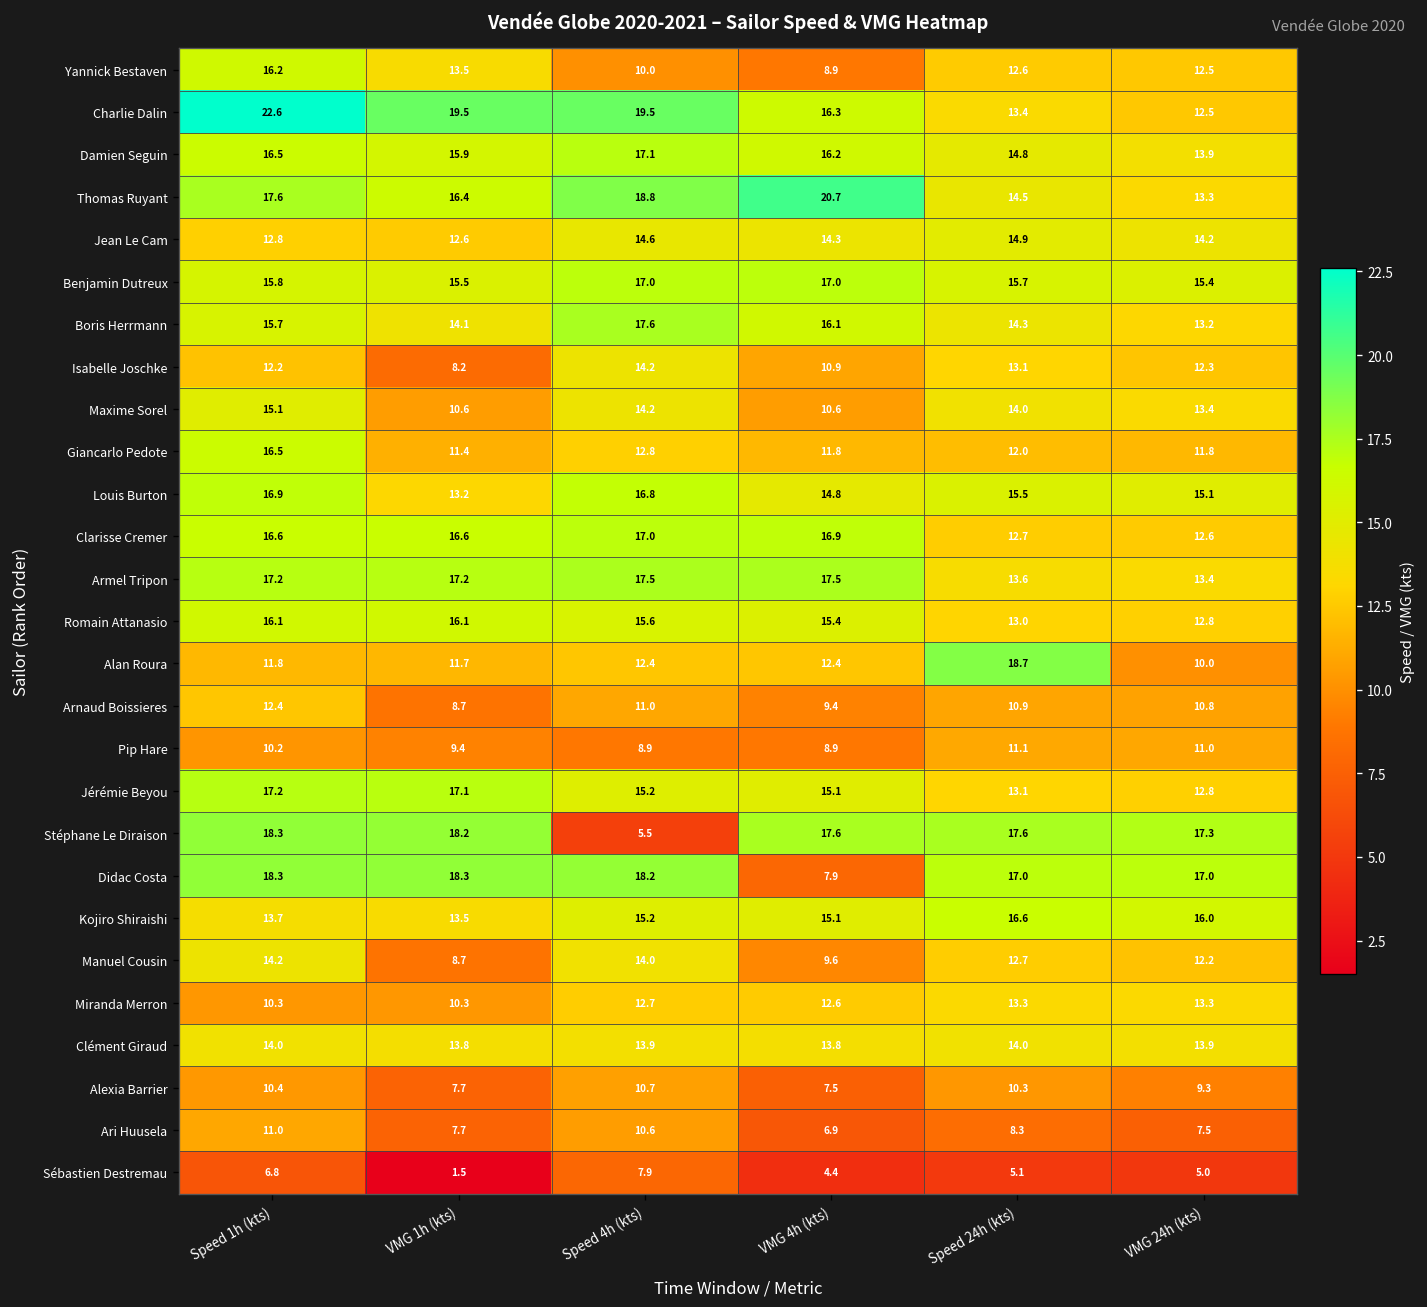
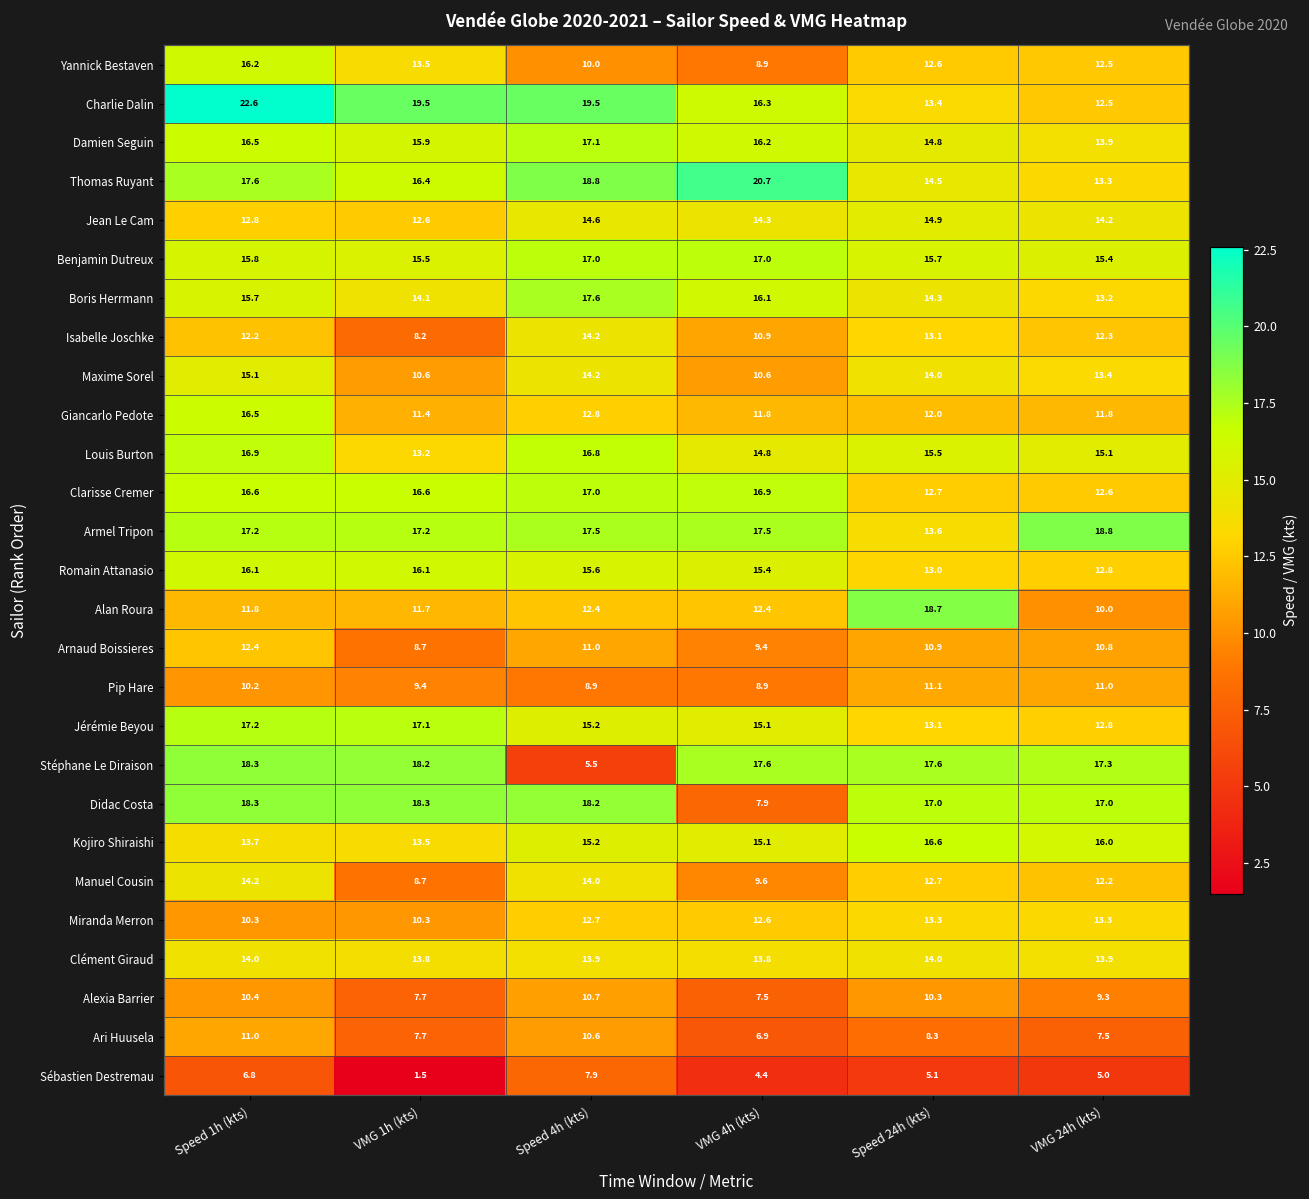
  {
    "Yannick Bestaven": {
      "Speed 1h (kts)": 16.2,
      "VMG 1h (kts)": 13.5,
      "Speed 4h (kts)": 10.0,
      "VMG 4h (kts)": 8.9,
      "Speed 24h (kts)": 12.6,
      "VMG 24h (kts)": 12.5
    },
    "Charlie Dalin": {
      "Speed 1h (kts)": 22.6,
      "VMG 1h (kts)": 19.5,
      "Speed 4h (kts)": 19.5,
      "VMG 4h (kts)": 16.3,
      "Speed 24h (kts)": 13.4,
      "VMG 24h (kts)": 12.5
    },
    "Damien Seguin": {
      "Speed 1h (kts)": 16.5,
      "VMG 1h (kts)": 15.9,
      "Speed 4h (kts)": 17.1,
      "VMG 4h (kts)": 16.2,
      "Speed 24h (kts)": 14.8,
      "VMG 24h (kts)": 13.9
    },
    "Thomas Ruyant": {
      "Speed 1h (kts)": 17.6,
      "VMG 1h (kts)": 16.4,
      "Speed 4h (kts)": 18.8,
      "VMG 4h (kts)": 20.7,
      "Speed 24h (kts)": 14.5,
      "VMG 24h (kts)": 13.3
    },
    "Jean Le Cam": {
      "Speed 1h (kts)": 12.8,
      "VMG 1h (kts)": 12.6,
      "Speed 4h (kts)": 14.6,
      "VMG 4h (kts)": 14.3,
      "Speed 24h (kts)": 14.9,
      "VMG 24h (kts)": 14.2
    },
    "Benjamin Dutreux": {
      "Speed 1h (kts)": 15.8,
      "VMG 1h (kts)": 15.5,
      "Speed 4h (kts)": 17.0,
      "VMG 4h (kts)": 17.0,
      "Speed 24h (kts)": 15.7,
      "VMG 24h (kts)": 15.4
    },
    "Boris Herrmann": {
      "Speed 1h (kts)": 15.7,
      "VMG 1h (kts)": 14.1,
      "Speed 4h (kts)": 17.6,
      "VMG 4h (kts)": 16.1,
      "Speed 24h (kts)": 14.3,
      "VMG 24h (kts)": 13.2
    },
    "Isabelle Joschke": {
      "Speed 1h (kts)": 12.2,
      "VMG 1h (kts)": 8.2,
      "Speed 4h (kts)": 14.2,
      "VMG 4h (kts)": 10.9,
      "Speed 24h (kts)": 13.1,
      "VMG 24h (kts)": 12.3
    },
    "Maxime Sorel": {
      "Speed 1h (kts)": 15.1,
      "VMG 1h (kts)": 10.6,
      "Speed 4h (kts)": 14.2,
      "VMG 4h (kts)": 10.6,
      "Speed 24h (kts)": 14.0,
      "VMG 24h (kts)": 13.4
    },
    "Giancarlo Pedote": {
      "Speed 1h (kts)": 16.5,
      "VMG 1h (kts)": 11.4,
      "Speed 4h (kts)": 12.8,
      "VMG 4h (kts)": 11.8,
      "Speed 24h (kts)": 12.0,
      "VMG 24h (kts)": 11.8
    },
    "Louis Burton": {
      "Speed 1h (kts)": 16.9,
      "VMG 1h (kts)": 13.2,
      "Speed 4h (kts)": 16.8,
      "VMG 4h (kts)": 14.8,
      "Speed 24h (kts)": 15.5,
      "VMG 24h (kts)": 15.1
    },
    "Clarisse Cremer": {
      "Speed 1h (kts)": 16.6,
      "VMG 1h (kts)": 16.6,
      "Speed 4h (kts)": 17.0,
      "VMG 4h (kts)": 16.9,
      "Speed 24h (kts)": 12.7,
      "VMG 24h (kts)": 12.6
    },
    "Armel Tripon": {
      "Speed 1h (kts)": 17.2,
      "VMG 1h (kts)": 17.2,
      "Speed 4h (kts)": 17.5,
      "VMG 4h (kts)": 17.5,
      "Speed 24h (kts)": 13.6,
-     "VMG 24h (kts)": 13.4
+     "VMG 24h (kts)": 18.8
    },
    "Romain Attanasio": {
      "Speed 1h (kts)": 16.1,
      "VMG 1h (kts)": 16.1,
      "Speed 4h (kts)": 15.6,
      "VMG 4h (kts)": 15.4,
      "Speed 24h (kts)": 13.0,
      "VMG 24h (kts)": 12.8
    },
    "Alan Roura": {
      "Speed 1h (kts)": 11.8,
      "VMG 1h (kts)": 11.7,
      "Speed 4h (kts)": 12.4,
      "VMG 4h (kts)": 12.4,
      "Speed 24h (kts)": 18.7,
      "VMG 24h (kts)": 10.0
    },
    "Arnaud Boissieres": {
      "Speed 1h (kts)": 12.4,
      "VMG 1h (kts)": 8.7,
      "Speed 4h (kts)": 11.0,
      "VMG 4h (kts)": 9.4,
      "Speed 24h (kts)": 10.9,
      "VMG 24h (kts)": 10.8
    },
    "Pip Hare": {
      "Speed 1h (kts)": 10.2,
      "VMG 1h (kts)": 9.4,
      "Speed 4h (kts)": 8.9,
      "VMG 4h (kts)": 8.9,
      "Speed 24h (kts)": 11.1,
      "VMG 24h (kts)": 11.0
    },
    "Jérémie Beyou": {
      "Speed 1h (kts)": 17.2,
      "VMG 1h (kts)": 17.1,
      "Speed 4h (kts)": 15.2,
      "VMG 4h (kts)": 15.1,
      "Speed 24h (kts)": 13.1,
      "VMG 24h (kts)": 12.8
    },
    "Stéphane Le Diraison": {
      "Speed 1h (kts)": 18.3,
      "VMG 1h (kts)": 18.2,
      "Speed 4h (kts)": 5.5,
      "VMG 4h (kts)": 17.6,
      "Speed 24h (kts)": 17.6,
      "VMG 24h (kts)": 17.3
    },
    "Didac Costa": {
      "Speed 1h (kts)": 18.3,
      "VMG 1h (kts)": 18.3,
      "Speed 4h (kts)": 18.2,
      "VMG 4h (kts)": 7.9,
      "Speed 24h (kts)": 17.0,
      "VMG 24h (kts)": 17.0
    },
    "Kojiro Shiraishi": {
      "Speed 1h (kts)": 13.7,
      "VMG 1h (kts)": 13.5,
      "Speed 4h (kts)": 15.2,
      "VMG 4h (kts)": 15.1,
      "Speed 24h (kts)": 16.6,
      "VMG 24h (kts)": 16.0
    },
    "Manuel Cousin": {
      "Speed 1h (kts)": 14.2,
      "VMG 1h (kts)": 8.7,
      "Speed 4h (kts)": 14.0,
      "VMG 4h (kts)": 9.6,
      "Speed 24h (kts)": 12.7,
      "VMG 24h (kts)": 12.2
    },
    "Miranda Merron": {
      "Speed 1h (kts)": 10.3,
      "VMG 1h (kts)": 10.3,
      "Speed 4h (kts)": 12.7,
      "VMG 4h (kts)": 12.6,
      "Speed 24h (kts)": 13.3,
      "VMG 24h (kts)": 13.3
    },
    "Clément Giraud": {
      "Speed 1h (kts)": 14.0,
      "VMG 1h (kts)": 13.8,
      "Speed 4h (kts)": 13.9,
      "VMG 4h (kts)": 13.8,
      "Speed 24h (kts)": 14.0,
      "VMG 24h (kts)": 13.9
    },
    "Alexia Barrier": {
      "Speed 1h (kts)": 10.4,
      "VMG 1h (kts)": 7.7,
      "Speed 4h (kts)": 10.7,
      "VMG 4h (kts)": 7.5,
      "Speed 24h (kts)": 10.3,
      "VMG 24h (kts)": 9.3
    },
    "Ari Huusela": {
      "Speed 1h (kts)": 11.0,
      "VMG 1h (kts)": 7.7,
      "Speed 4h (kts)": 10.6,
      "VMG 4h (kts)": 6.9,
      "Speed 24h (kts)": 8.3,
      "VMG 24h (kts)": 7.5
    },
    "Sébastien Destremau": {
      "Speed 1h (kts)": 6.8,
      "VMG 1h (kts)": 1.5,
      "Speed 4h (kts)": 7.9,
      "VMG 4h (kts)": 4.4,
      "Speed 24h (kts)": 5.1,
      "VMG 24h (kts)": 5.0
    }
  }
